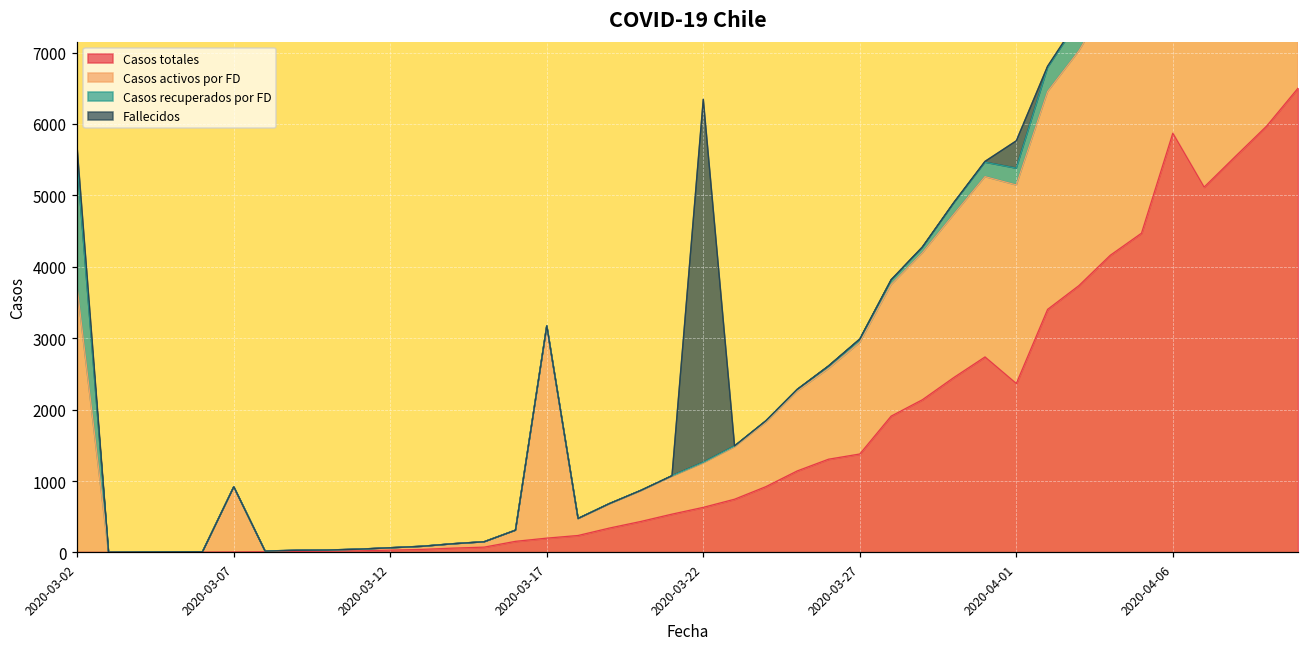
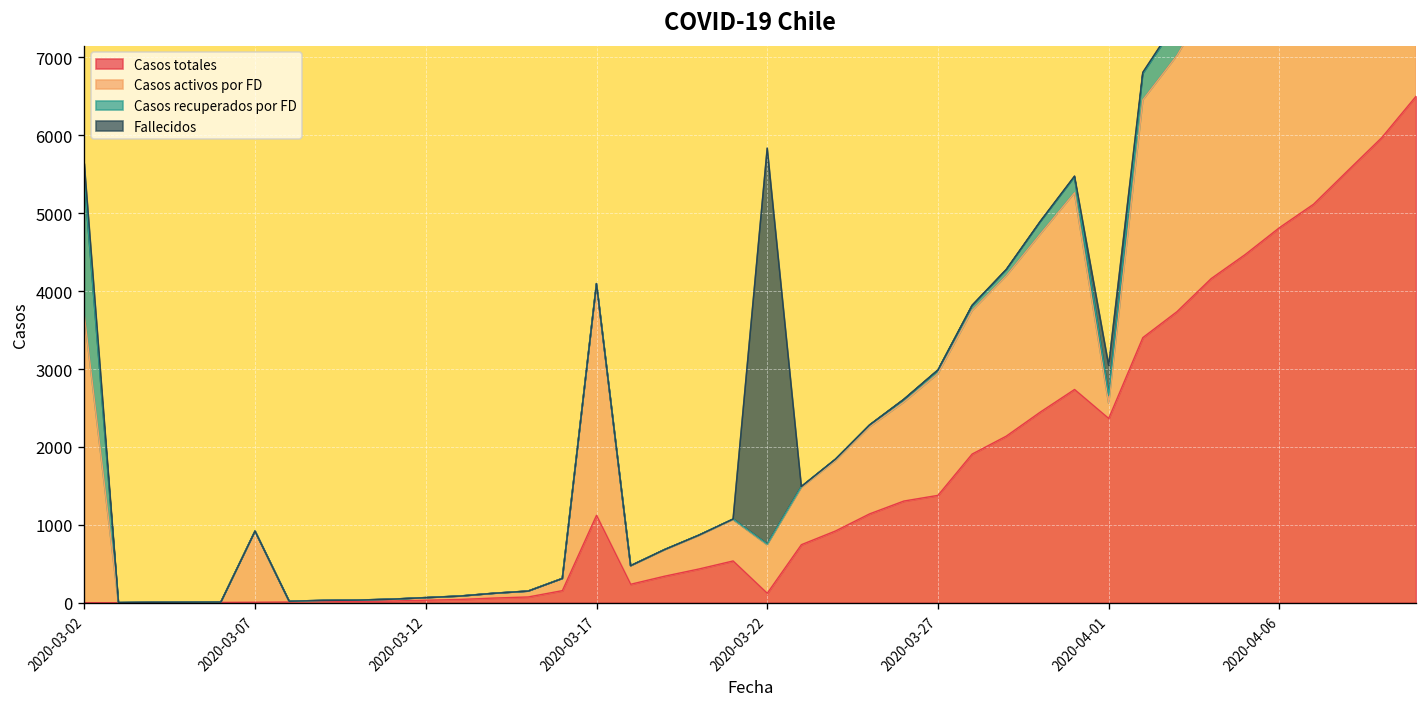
  {
    "Casos totales": {
      "2020-03-02": 0,
      "2020-03-07": 0,
-     "2020-03-17": 200,
-     "2020-03-22": 600,
+     "2020-03-17": 1100,
+     "2020-03-22": 100,
      "2020-03-27": 1400,
      "2020-04-01": 2400,
-     "2020-04-06": 5900
+     "2020-04-06": 4800
    },
    "Casos activos por FD": {
      "2020-03-02": 3700,
      "2020-03-27": 1600,
-     "2020-04-01": 2800
+     "2020-04-01": 200
    },
    "Casos recuperados por FD": {
      "2020-03-02": 1700,
-     "2020-04-01": 200
+     "2020-04-01": 100
    },
    "Fallecidos": {
      "2020-03-02": 200,
      "2020-03-22": 5100,
      "2020-04-01": 400
    }
  }
